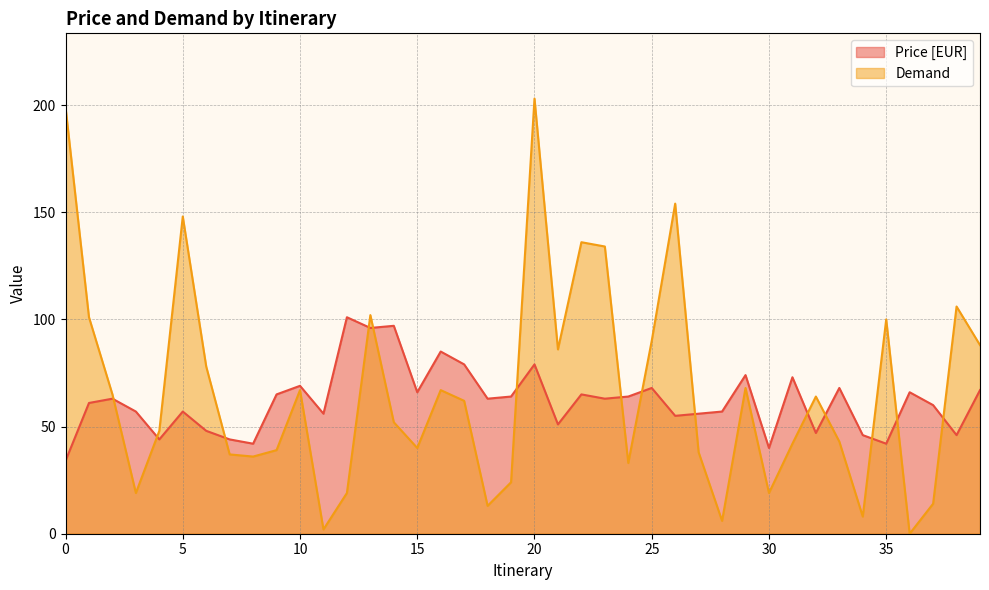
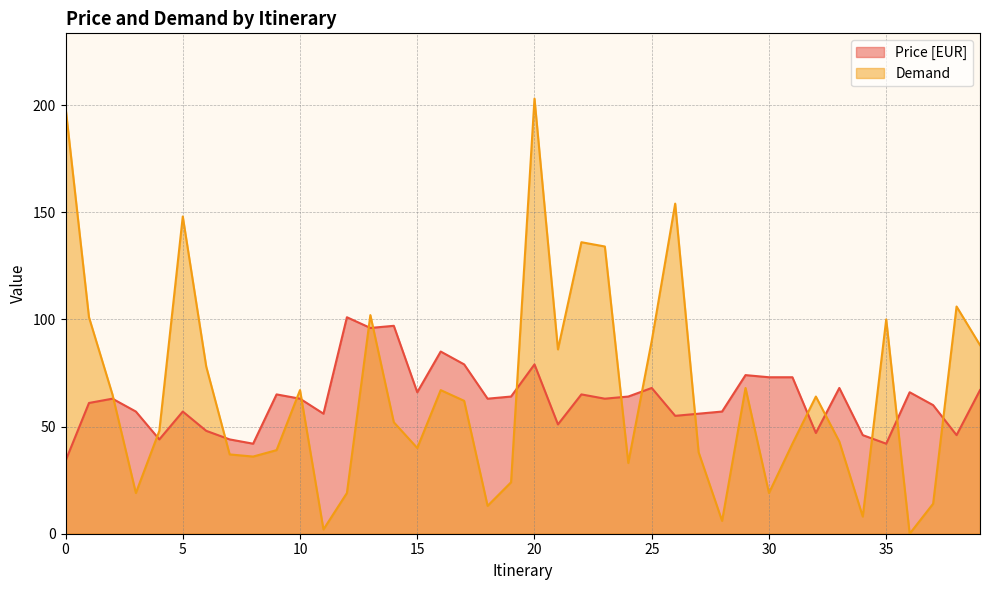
  {
    "Price [EUR]": {
      "0": 34,
      "5": 57,
-     "10": 69,
+     "10": 63,
      "15": 66,
      "20": 79,
      "25": 68,
-     "30": 40,
+     "30": 73,
      "35": 42
    },
    "Demand": {
      "0": 199,
      "5": 148,
      "10": 67,
      "15": 40,
      "20": 203,
      "25": 90,
      "30": 19,
      "35": 100
    }
  }
